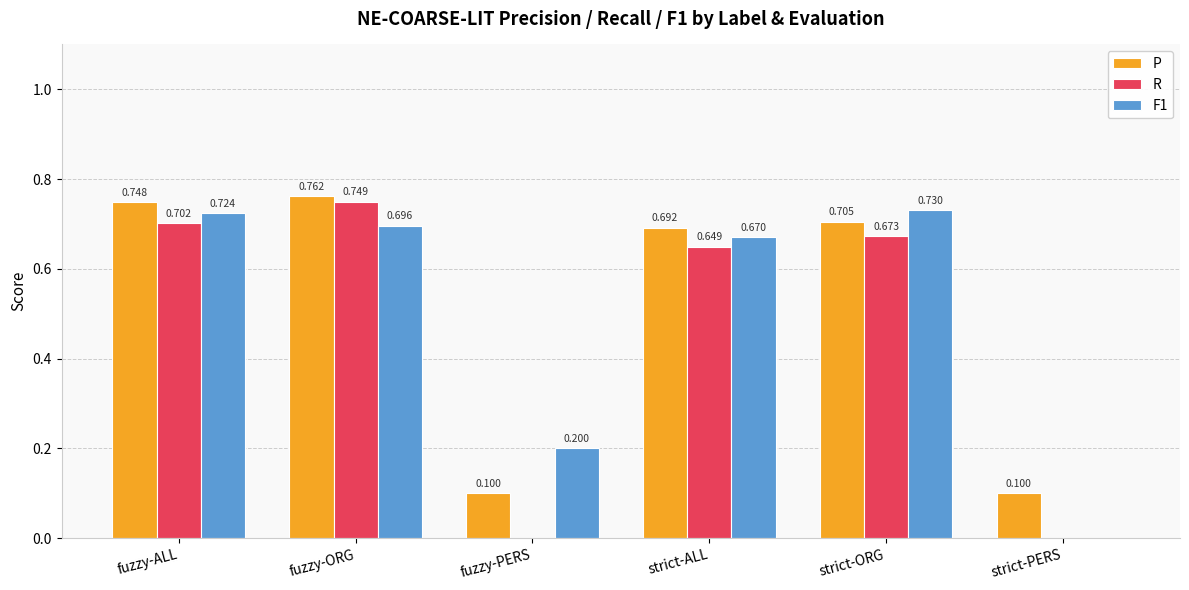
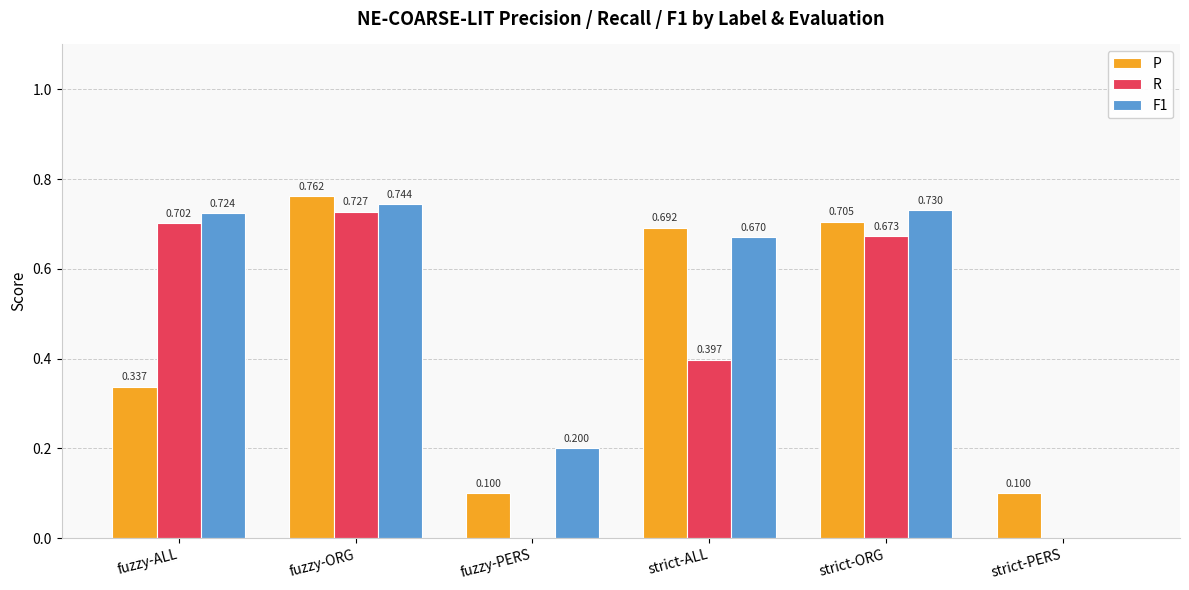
  {
    "P": {
-     "fuzzy-ALL": 0.748,
+     "fuzzy-ALL": 0.337,
      "fuzzy-ORG": 0.762,
      "fuzzy-PERS": 0.100,
      "strict-ALL": 0.692,
      "strict-ORG": 0.705,
      "strict-PERS": 0.100
    },
    "R": {
      "fuzzy-ALL": 0.702,
-     "fuzzy-ORG": 0.749,
-     "strict-ALL": 0.649,
+     "fuzzy-ORG": 0.727,
+     "strict-ALL": 0.397,
      "strict-ORG": 0.673
    },
    "F1": {
      "fuzzy-ALL": 0.724,
-     "fuzzy-ORG": 0.696,
+     "fuzzy-ORG": 0.744,
      "fuzzy-PERS": 0.200,
      "strict-ALL": 0.670,
      "strict-ORG": 0.730
    }
  }
